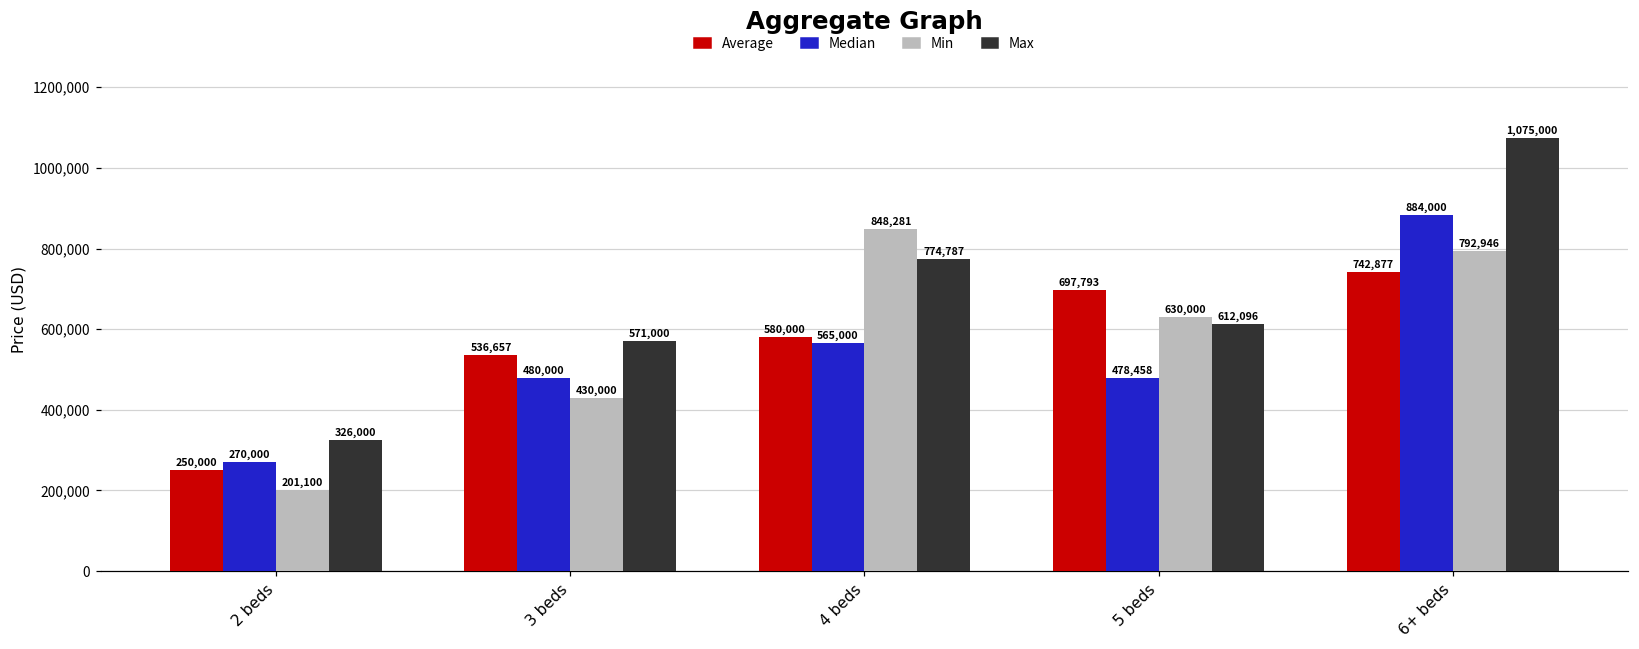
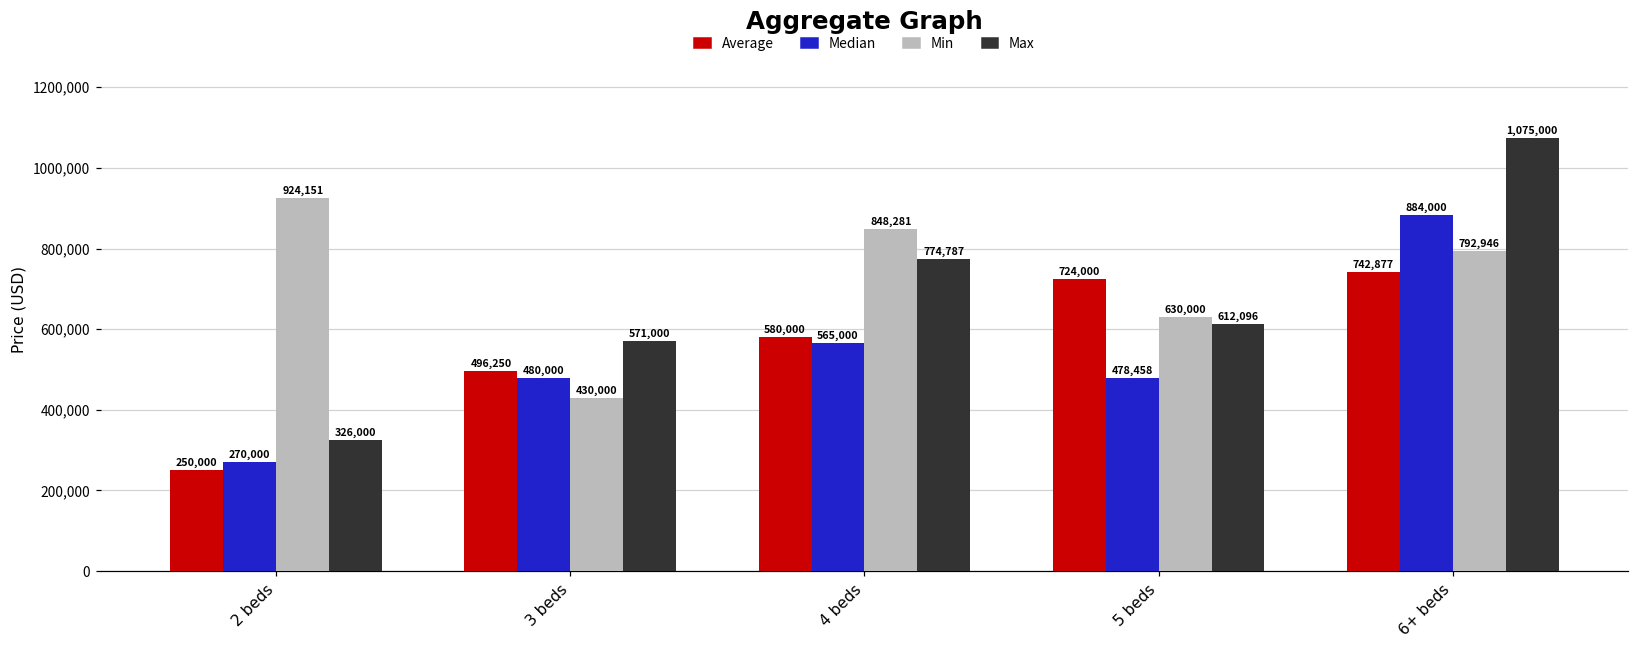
  {
    "Average": {
      "2 beds": "250,000",
-     "3 beds": "536,657",
+     "3 beds": "496,250",
      "4 beds": "580,000",
-     "5 beds": "697,793",
+     "5 beds": "724,000",
      "6+ beds": "742,877"
    },
    "Median": {
      "2 beds": "270,000",
      "3 beds": "480,000",
      "4 beds": "565,000",
      "5 beds": "478,458",
      "6+ beds": "884,000"
    },
    "Min": {
-     "2 beds": "201,100",
+     "2 beds": "924,151",
      "3 beds": "430,000",
      "4 beds": "848,281",
      "5 beds": "630,000",
      "6+ beds": "792,946"
    },
    "Max": {
      "2 beds": "326,000",
      "3 beds": "571,000",
      "4 beds": "774,787",
      "5 beds": "612,096",
      "6+ beds": "1,075,000"
    }
  }
